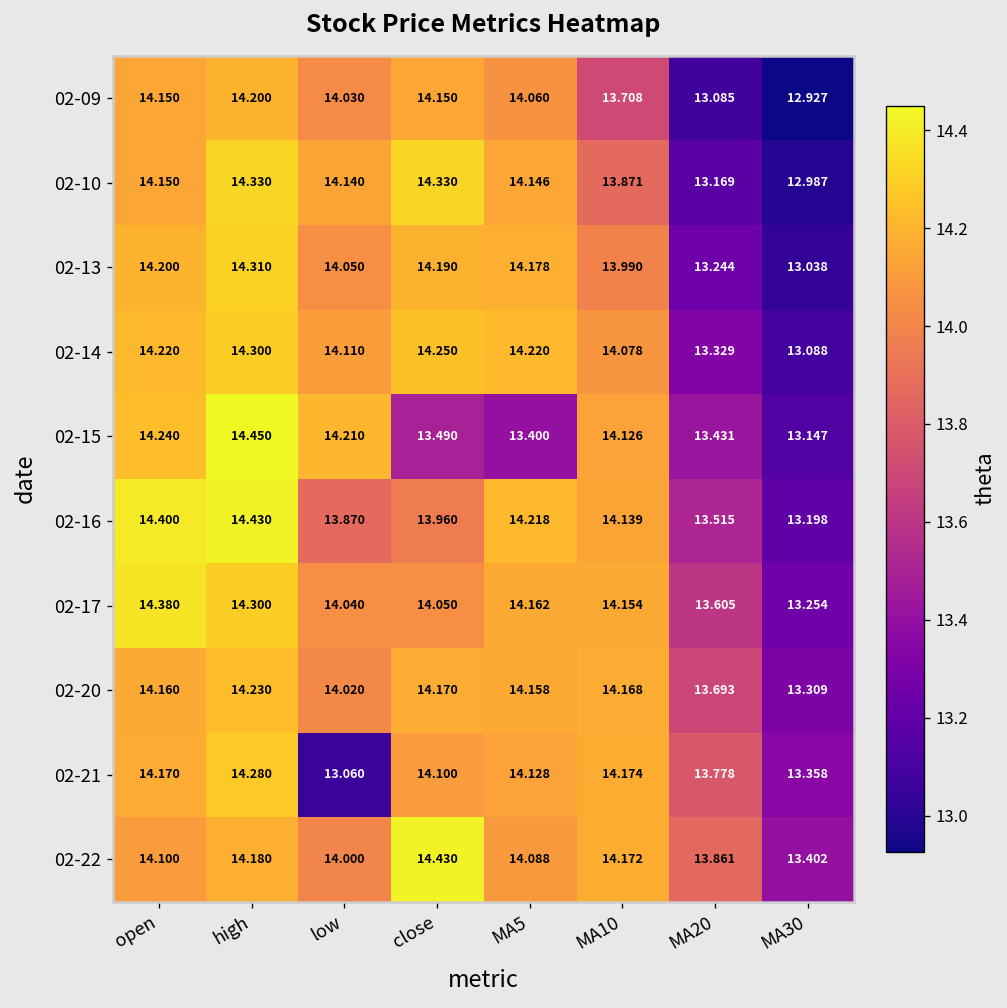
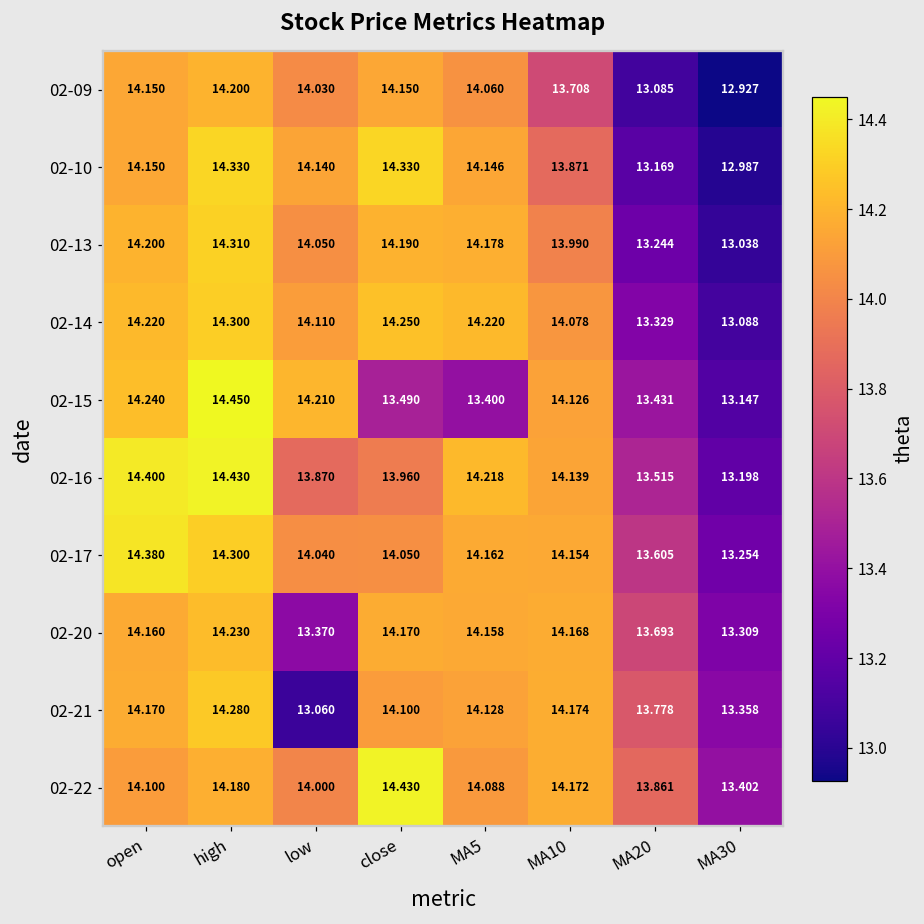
  {
    "02-09": {
      "open": 14.150,
      "high": 14.200,
      "low": 14.030,
      "close": 14.150,
      "MA5": 14.060,
      "MA10": 13.708,
      "MA20": 13.085,
      "MA30": 12.927
    },
    "02-10": {
      "open": 14.150,
      "high": 14.330,
      "low": 14.140,
      "close": 14.330,
      "MA5": 14.146,
      "MA10": 13.871,
      "MA20": 13.169,
      "MA30": 12.987
    },
    "02-13": {
      "open": 14.200,
      "high": 14.310,
      "low": 14.050,
      "close": 14.190,
      "MA5": 14.178,
      "MA10": 13.990,
      "MA20": 13.244,
      "MA30": 13.038
    },
    "02-14": {
      "open": 14.220,
      "high": 14.300,
      "low": 14.110,
      "close": 14.250,
      "MA5": 14.220,
      "MA10": 14.078,
      "MA20": 13.329,
      "MA30": 13.088
    },
    "02-15": {
      "open": 14.240,
      "high": 14.450,
      "low": 14.210,
      "close": 13.490,
      "MA5": 13.400,
      "MA10": 14.126,
      "MA20": 13.431,
      "MA30": 13.147
    },
    "02-16": {
      "open": 14.400,
      "high": 14.430,
      "low": 13.870,
      "close": 13.960,
      "MA5": 14.218,
      "MA10": 14.139,
      "MA20": 13.515,
      "MA30": 13.198
    },
    "02-17": {
      "open": 14.380,
      "high": 14.300,
      "low": 14.040,
      "close": 14.050,
      "MA5": 14.162,
      "MA10": 14.154,
      "MA20": 13.605,
      "MA30": 13.254
    },
    "02-20": {
      "open": 14.160,
      "high": 14.230,
-     "low": 14.020,
+     "low": 13.370,
      "close": 14.170,
      "MA5": 14.158,
      "MA10": 14.168,
      "MA20": 13.693,
      "MA30": 13.309
    },
    "02-21": {
      "open": 14.170,
      "high": 14.280,
      "low": 13.060,
      "close": 14.100,
      "MA5": 14.128,
      "MA10": 14.174,
      "MA20": 13.778,
      "MA30": 13.358
    },
    "02-22": {
      "open": 14.100,
      "high": 14.180,
      "low": 14.000,
      "close": 14.430,
      "MA5": 14.088,
      "MA10": 14.172,
      "MA20": 13.861,
      "MA30": 13.402
    }
  }
